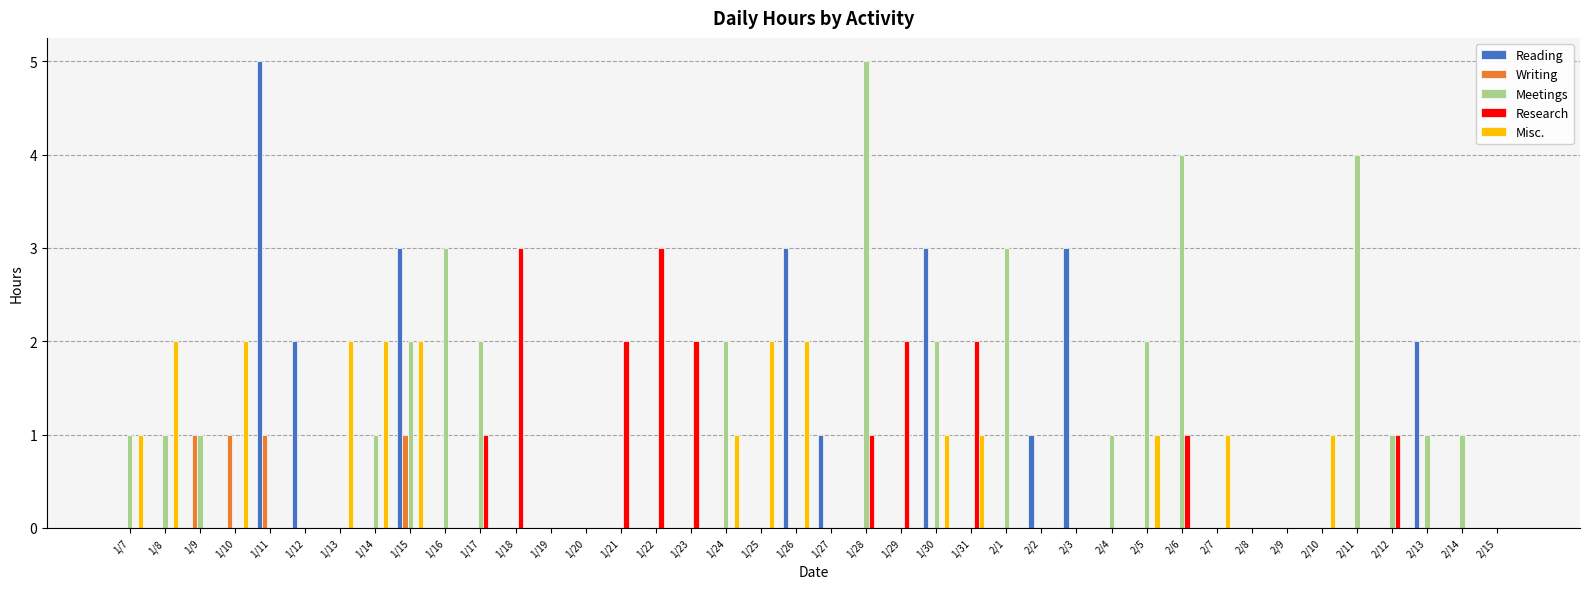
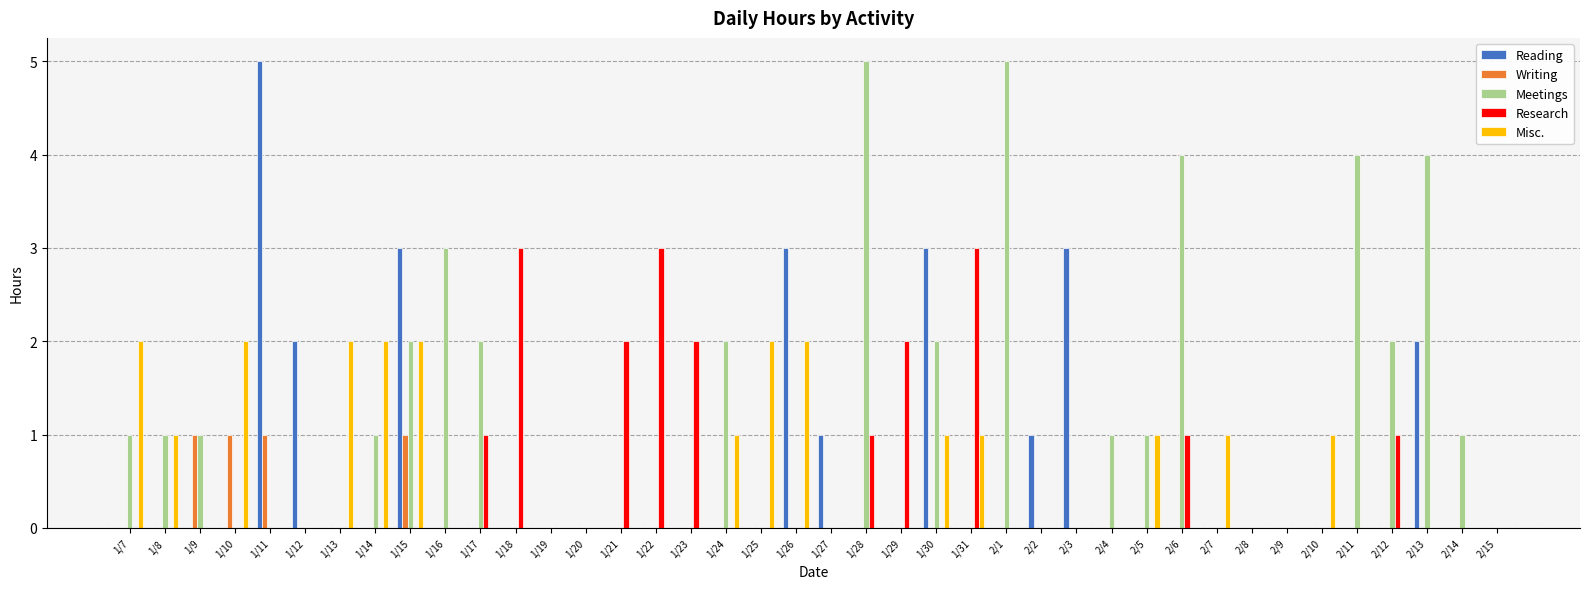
  {
    "Reading": {
      "1/7": 0,
      "1/8": 0,
      "1/9": 0,
      "1/10": 0,
      "1/11": 5,
      "1/12": 2,
      "1/13": 0,
      "1/14": 0,
      "1/15": 3,
      "1/16": 0,
      "1/17": 0,
      "1/18": 0,
      "1/19": 0,
      "1/20": 0,
      "1/21": 0,
      "1/22": 0,
      "1/23": 0,
      "1/24": 0,
      "1/25": 0,
      "1/26": 3,
      "1/27": 1,
      "1/28": 0,
      "1/29": 0,
      "1/30": 3,
      "1/31": 0,
      "2/1": 0,
      "2/2": 1,
      "2/3": 3,
      "2/4": 0,
      "2/5": 0,
      "2/6": 0,
      "2/7": 0,
      "2/8": 0,
      "2/9": 0,
      "2/10": 0,
      "2/11": 0,
      "2/12": 0,
      "2/13": 2,
      "2/14": 0,
      "2/15": 0
    },
    "Writing": {
      "1/7": 0,
      "1/8": 0,
      "1/9": 1,
      "1/10": 1,
      "1/11": 1,
      "1/12": 0,
      "1/13": 0,
      "1/14": 0,
      "1/15": 1,
      "1/16": 0,
      "1/17": 0,
      "1/18": 0,
      "1/19": 0,
      "1/20": 0,
      "1/21": 0,
      "1/22": 0,
      "1/23": 0,
      "1/24": 0,
      "1/25": 0,
      "1/26": 0,
      "1/27": 0,
      "1/28": 0,
      "1/29": 0,
      "1/30": 0,
      "1/31": 0,
      "2/1": 0,
      "2/2": 0,
      "2/3": 0,
      "2/4": 0,
      "2/5": 0,
      "2/6": 0,
      "2/7": 0,
      "2/8": 0,
      "2/9": 0,
      "2/10": 0,
      "2/11": 0,
      "2/12": 0,
      "2/13": 0,
      "2/14": 0,
      "2/15": 0
    },
    "Meetings": {
      "1/7": 1,
      "1/8": 1,
      "1/9": 1,
      "1/10": 0,
      "1/11": 0,
      "1/12": 0,
      "1/13": 0,
      "1/14": 1,
      "1/15": 2,
      "1/16": 3,
      "1/17": 2,
      "1/18": 0,
      "1/19": 0,
      "1/20": 0,
      "1/21": 0,
      "1/22": 0,
      "1/23": 0,
      "1/24": 2,
      "1/25": 0,
      "1/26": 0,
      "1/27": 0,
      "1/28": 5,
      "1/29": 0,
      "1/30": 2,
      "1/31": 0,
-     "2/1": 3,
+     "2/1": 5,
      "2/2": 0,
      "2/3": 0,
      "2/4": 1,
-     "2/5": 2,
+     "2/5": 1,
      "2/6": 4,
      "2/7": 0,
      "2/8": 0,
      "2/9": 0,
      "2/10": 0,
      "2/11": 4,
-     "2/12": 1,
-     "2/13": 1,
+     "2/12": 2,
+     "2/13": 4,
      "2/14": 1,
      "2/15": 0
    },
    "Research": {
      "1/7": 0,
      "1/8": 0,
      "1/9": 0,
      "1/10": 0,
      "1/11": 0,
      "1/12": 0,
      "1/13": 0,
      "1/14": 0,
      "1/15": 0,
      "1/16": 0,
      "1/17": 1,
      "1/18": 3,
      "1/19": 0,
      "1/20": 0,
      "1/21": 2,
      "1/22": 3,
      "1/23": 2,
      "1/24": 0,
      "1/25": 0,
      "1/26": 0,
      "1/27": 0,
      "1/28": 1,
      "1/29": 2,
      "1/30": 0,
-     "1/31": 2,
+     "1/31": 3,
      "2/1": 0,
      "2/2": 0,
      "2/3": 0,
      "2/4": 0,
      "2/5": 0,
      "2/6": 1,
      "2/7": 0,
      "2/8": 0,
      "2/9": 0,
      "2/10": 0,
      "2/11": 0,
      "2/12": 1,
      "2/13": 0,
      "2/14": 0,
      "2/15": 0
    },
    "Misc.": {
-     "1/7": 1,
-     "1/8": 2,
+     "1/7": 2,
+     "1/8": 1,
      "1/9": 0,
      "1/10": 2,
      "1/11": 0,
      "1/12": 0,
      "1/13": 2,
      "1/14": 2,
      "1/15": 2,
      "1/16": 0,
      "1/17": 0,
      "1/18": 0,
      "1/19": 0,
      "1/20": 0,
      "1/21": 0,
      "1/22": 0,
      "1/23": 0,
      "1/24": 1,
      "1/25": 2,
      "1/26": 2,
      "1/27": 0,
      "1/28": 0,
      "1/29": 0,
      "1/30": 1,
      "1/31": 1,
      "2/1": 0,
      "2/2": 0,
      "2/3": 0,
      "2/4": 0,
      "2/5": 1,
      "2/6": 0,
      "2/7": 1,
      "2/8": 0,
      "2/9": 0,
      "2/10": 1,
      "2/11": 0,
      "2/12": 0,
      "2/13": 0,
      "2/14": 0,
      "2/15": 0
    }
  }
